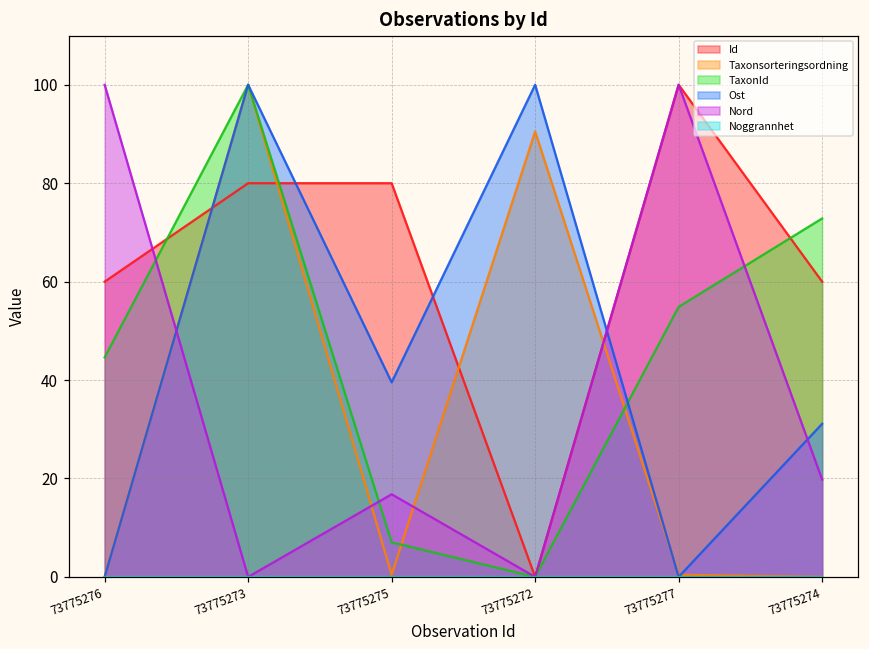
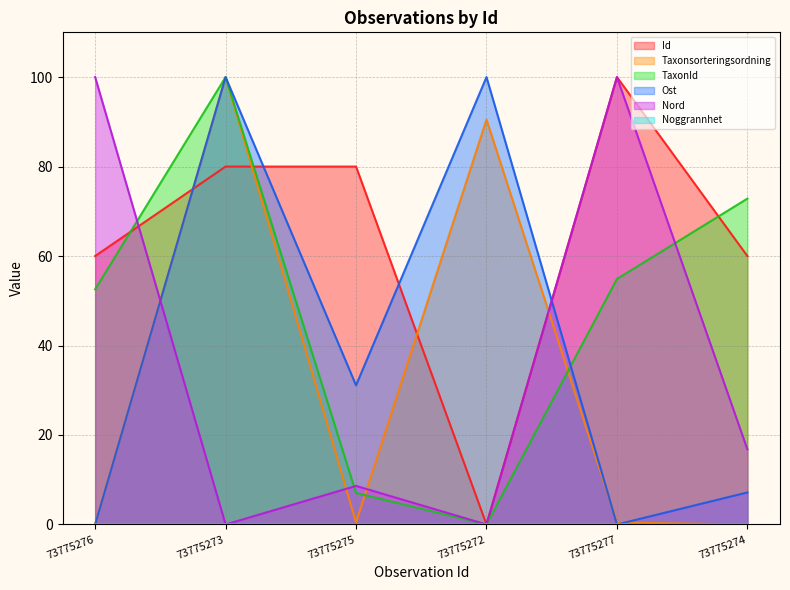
  {
    "Id": {
      "73775276": 60,
      "73775273": 80,
      "73775275": 80,
      "73775274": 60
    },
    "Taxonsorteringsordning": {
      "73775272": 91
    },
    "TaxonId": {
-     "73775276": 45,
+     "73775276": 53,
      "73775275": 7,
      "73775277": 55,
      "73775274": 73
    },
    "Ost": {
-     "73775275": 40,
+     "73775275": 31,
      "73775272": 100,
-     "73775274": 31
+     "73775274": 7
    },
    "Nord": {
      "73775276": 100,
-     "73775275": 17,
-     "73775274": 20
+     "73775275": 9,
+     "73775274": 17
    }
  }
